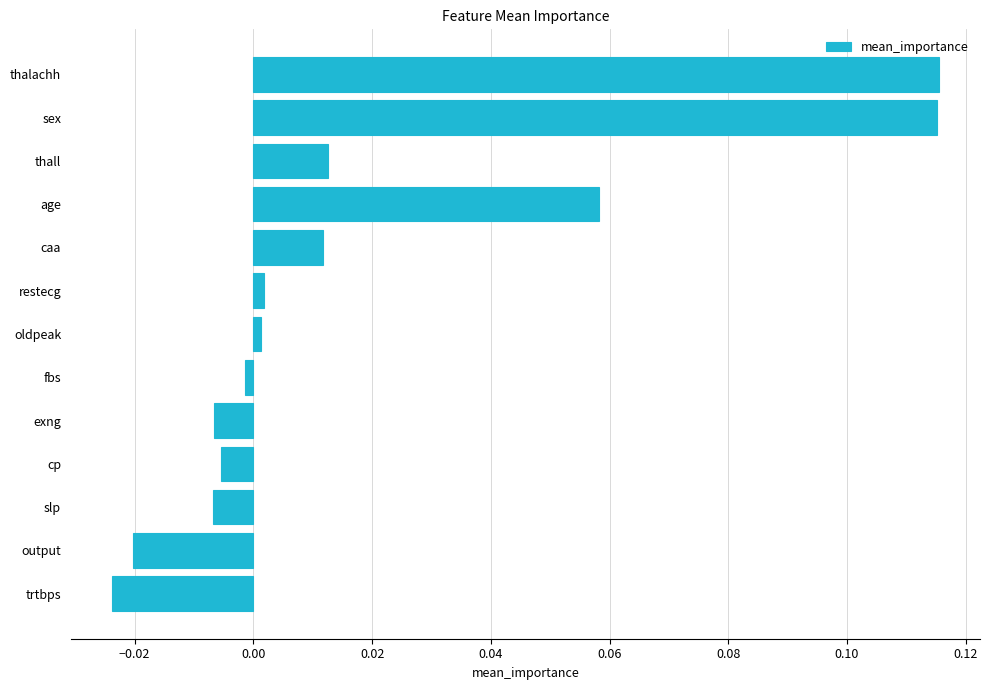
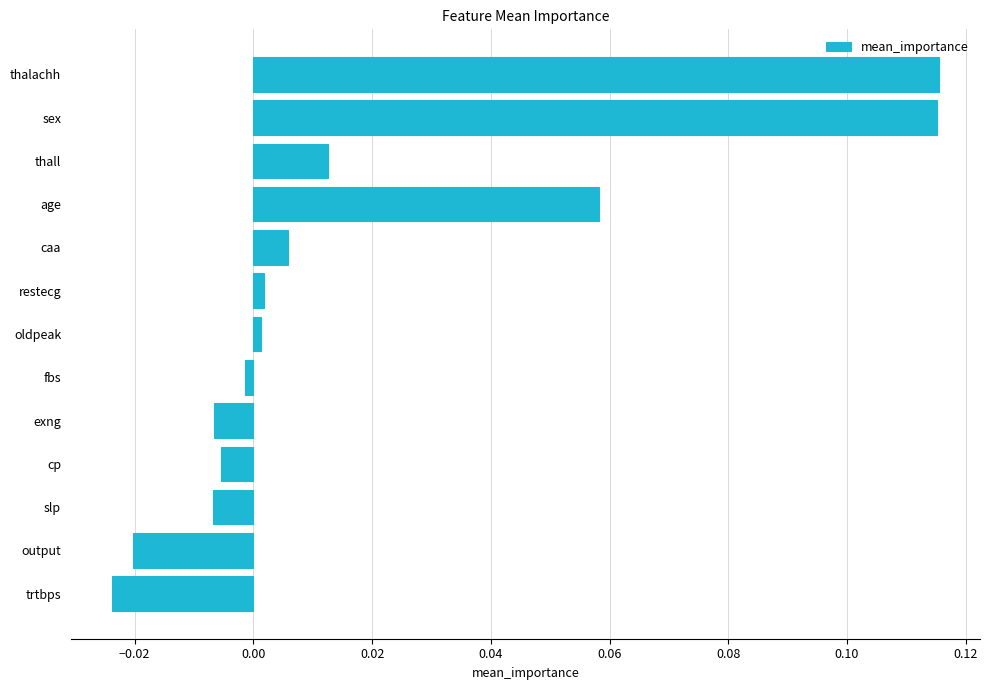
  {
    "thalachh": 0.115,
    "sex": 0.115,
    "thall": 0.013,
    "age": 0.058,
-   "caa": 0.012,
+   "caa": 0.006,
    "restecg": 0.002,
    "oldpeak": 0.001,
    "fbs": -0.001,
    "exng": -0.007,
    "cp": -0.005,
    "slp": -0.007,
    "output": -0.020,
    "trtbps": -0.024
  }
